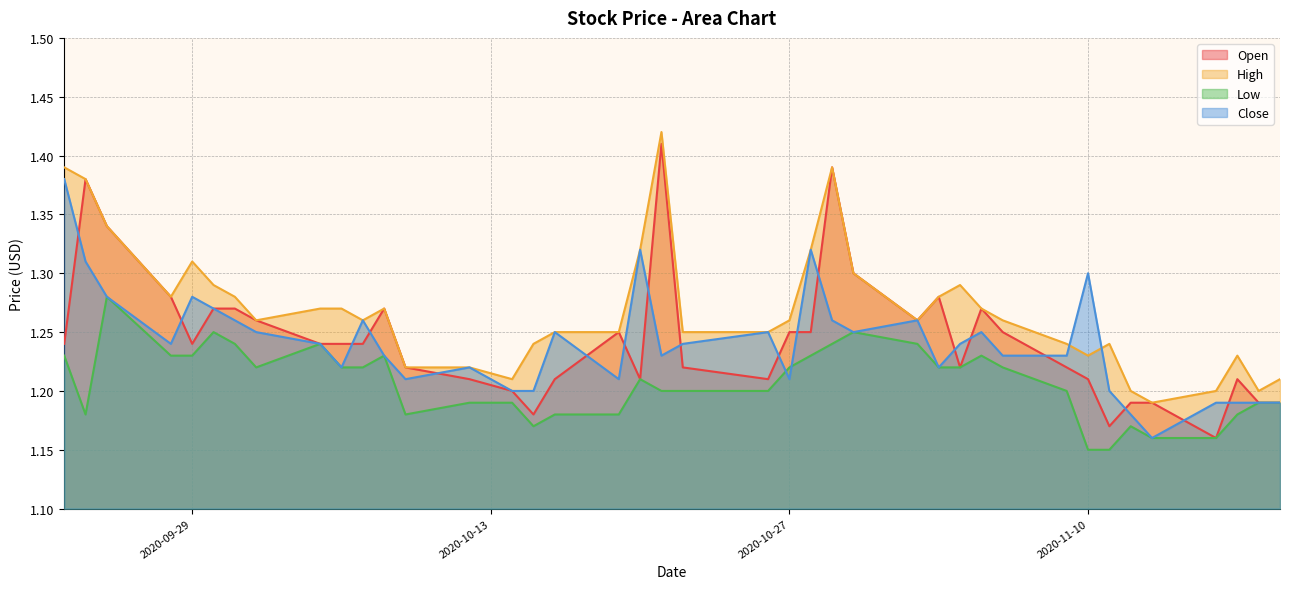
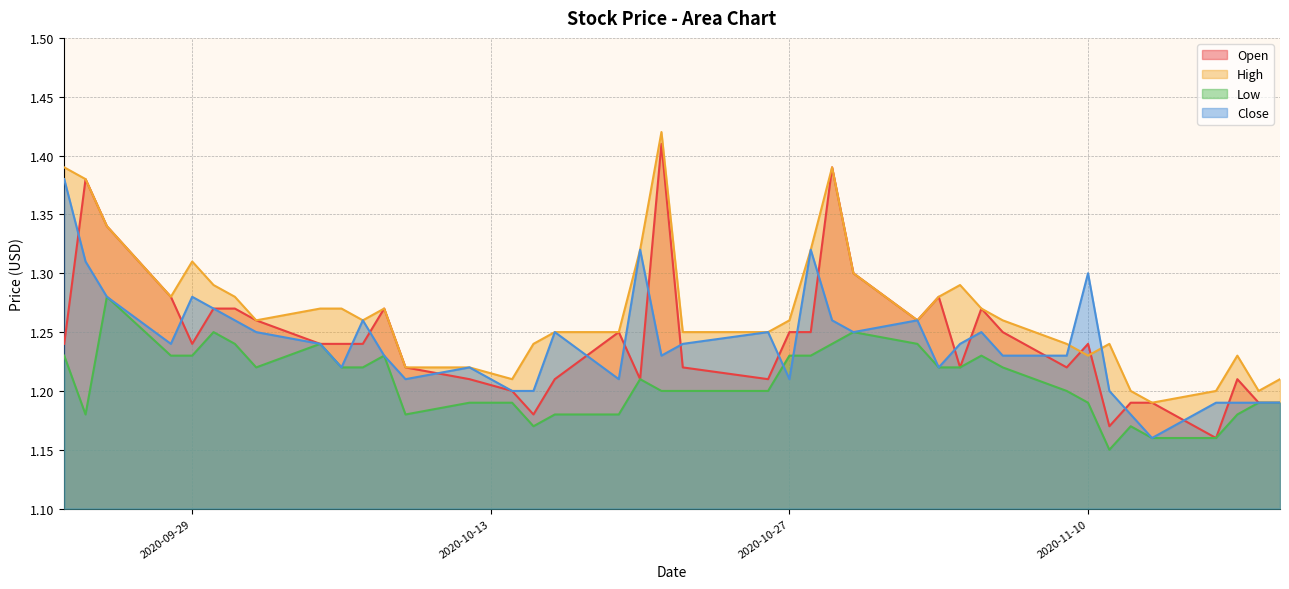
  {
    "Open": {
      "2020-09-29": 1.24,
      "2020-10-27": 1.25,
-     "2020-11-10": 1.21
+     "2020-11-10": 1.24
    },
    "High": {
      "2020-09-29": 1.31,
      "2020-10-27": 1.26,
      "2020-11-10": 1.23
    },
    "Low": {
      "2020-09-29": 1.23,
-     "2020-10-27": 1.22,
-     "2020-11-10": 1.15
+     "2020-10-27": 1.23,
+     "2020-11-10": 1.19
    },
    "Close": {
      "2020-09-29": 1.28,
      "2020-10-27": 1.21,
      "2020-11-10": 1.30
    }
  }
